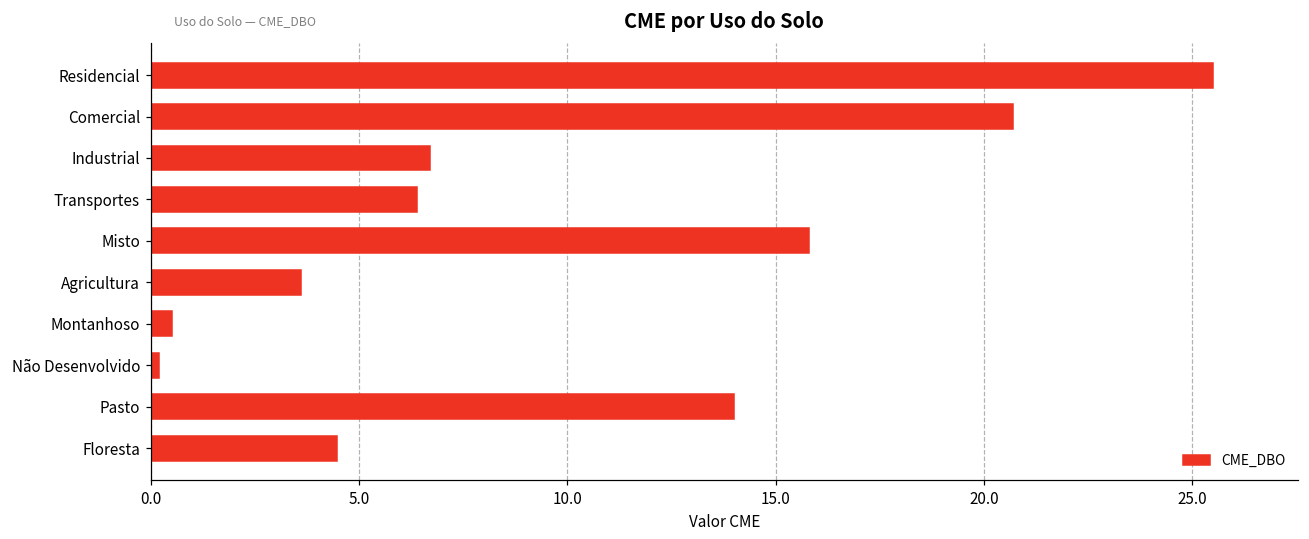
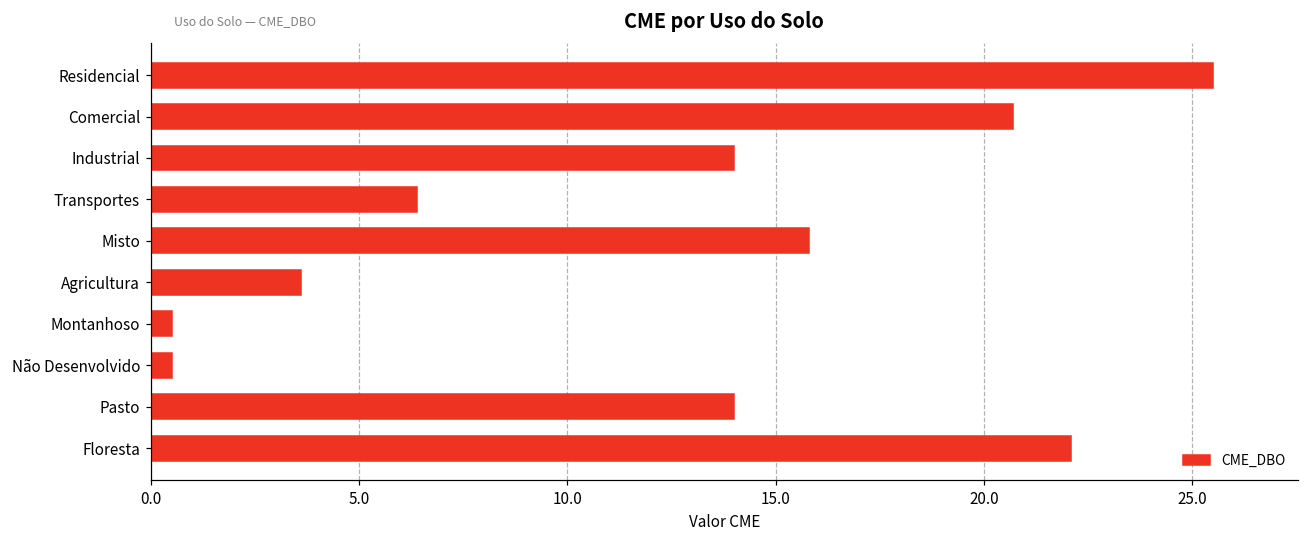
  {
    "Residencial": 25.5,
    "Comercial": 20.7,
-   "Industrial": 6.7,
+   "Industrial": 14.0,
    "Transportes": 6.4,
    "Misto": 15.8,
    "Agricultura": 3.6,
    "Montanhoso": 0.5,
-   "Não Desenvolvido": 0.2,
+   "Não Desenvolvido": 0.5,
    "Pasto": 14.0,
-   "Floresta": 4.5
+   "Floresta": 22.1
  }
